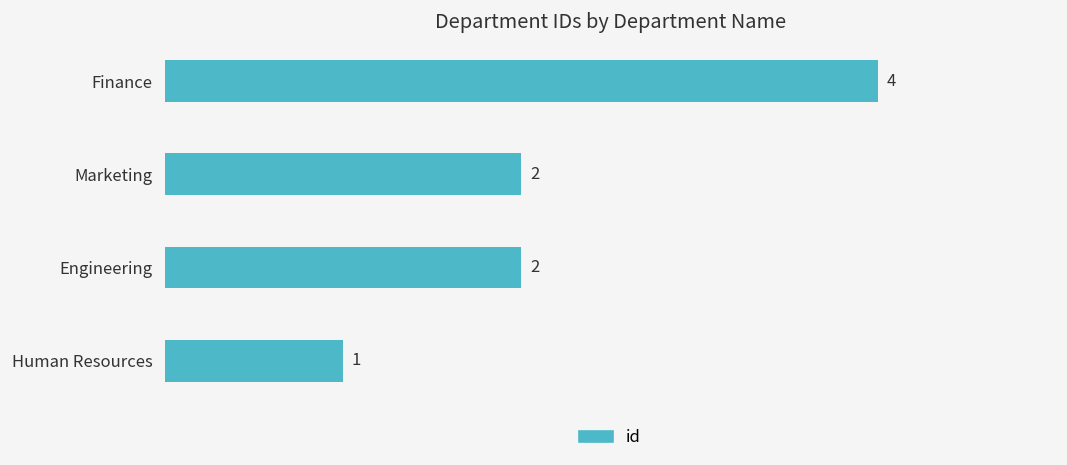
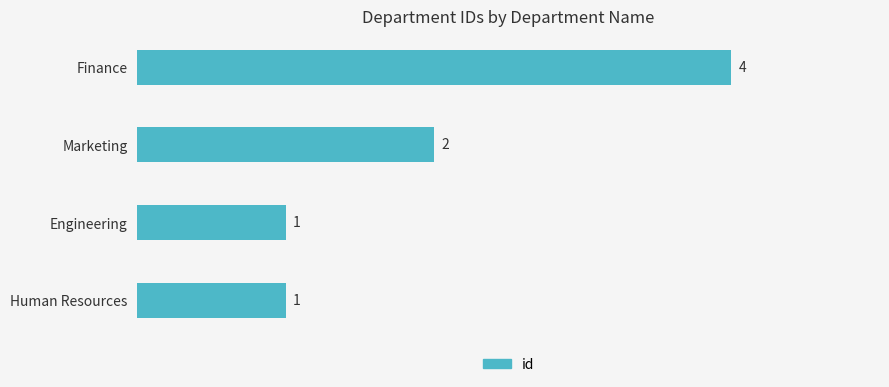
  {
    "Finance": 4,
    "Marketing": 2,
-   "Engineering": 2,
+   "Engineering": 1,
    "Human Resources": 1
  }
